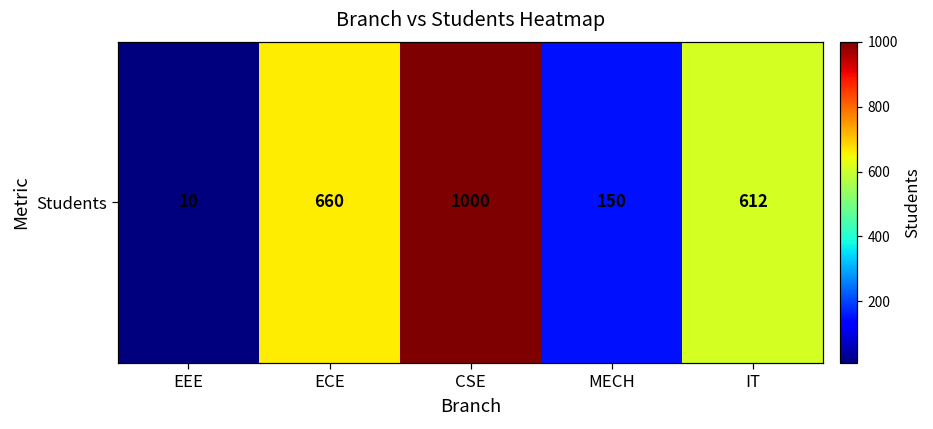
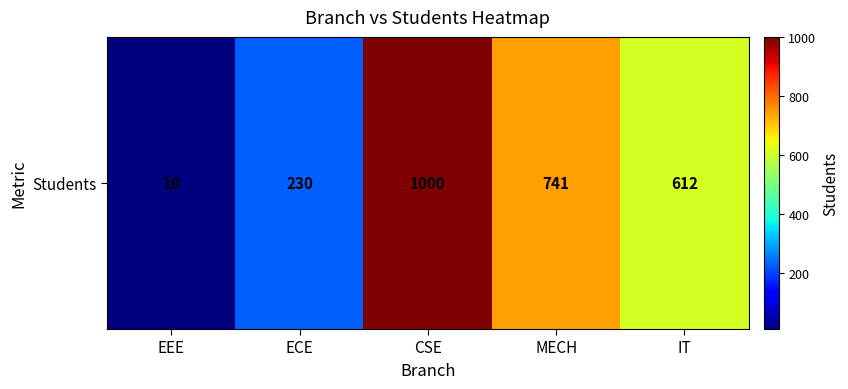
  {
    "Students": {
      "EEE": 10,
-     "ECE": 660,
+     "ECE": 230,
      "CSE": 1000,
-     "MECH": 150,
+     "MECH": 741,
      "IT": 612
    }
  }
